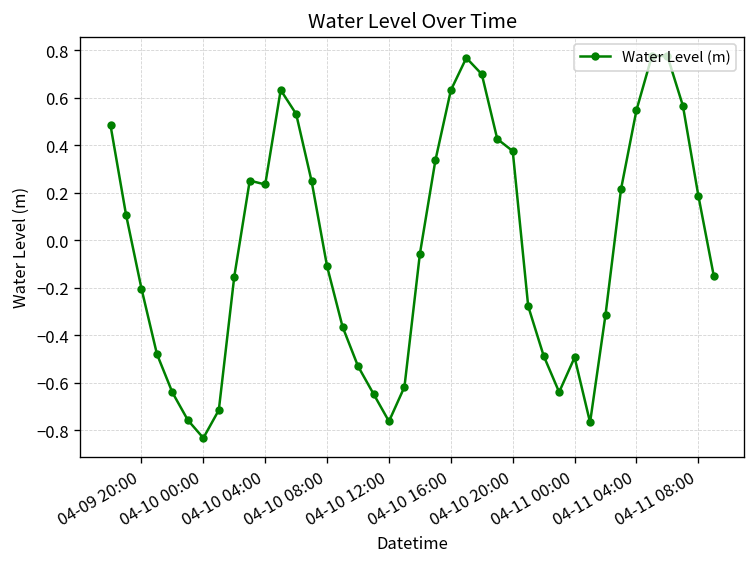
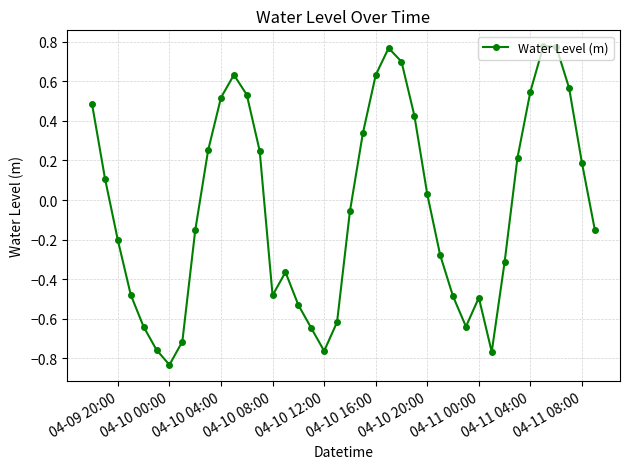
  {
    "04-09 20:00": -0.20,
    "04-10 00:00": -0.83,
-   "04-10 04:00": 0.23,
-   "04-10 08:00": -0.11,
+   "04-10 04:00": 0.52,
+   "04-10 08:00": -0.48,
    "04-10 12:00": -0.76,
    "04-10 16:00": 0.63,
-   "04-10 20:00": 0.38,
+   "04-10 20:00": 0.03,
    "04-11 00:00": -0.49,
    "04-11 04:00": 0.55,
    "04-11 08:00": 0.19
  }
